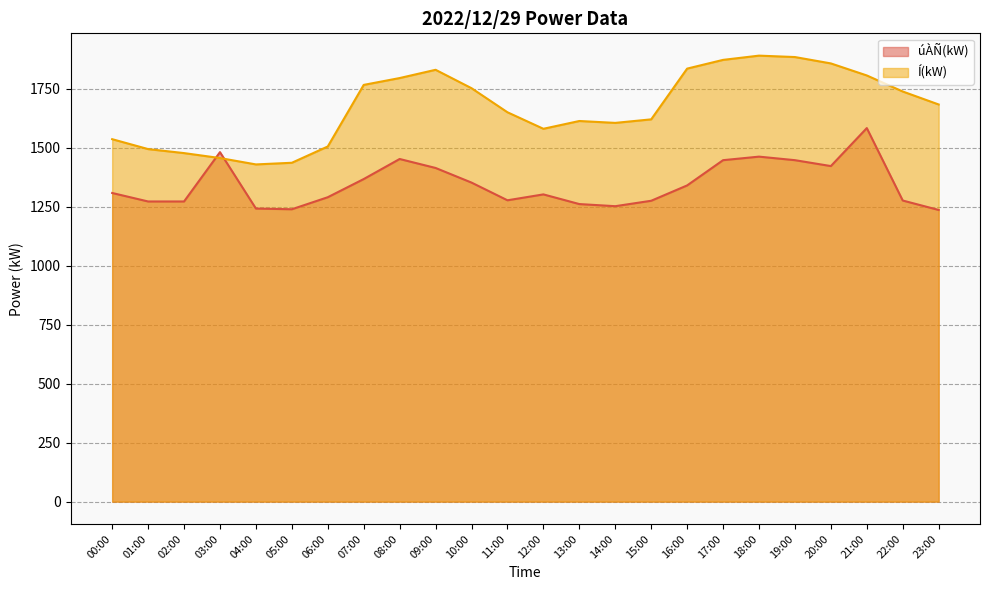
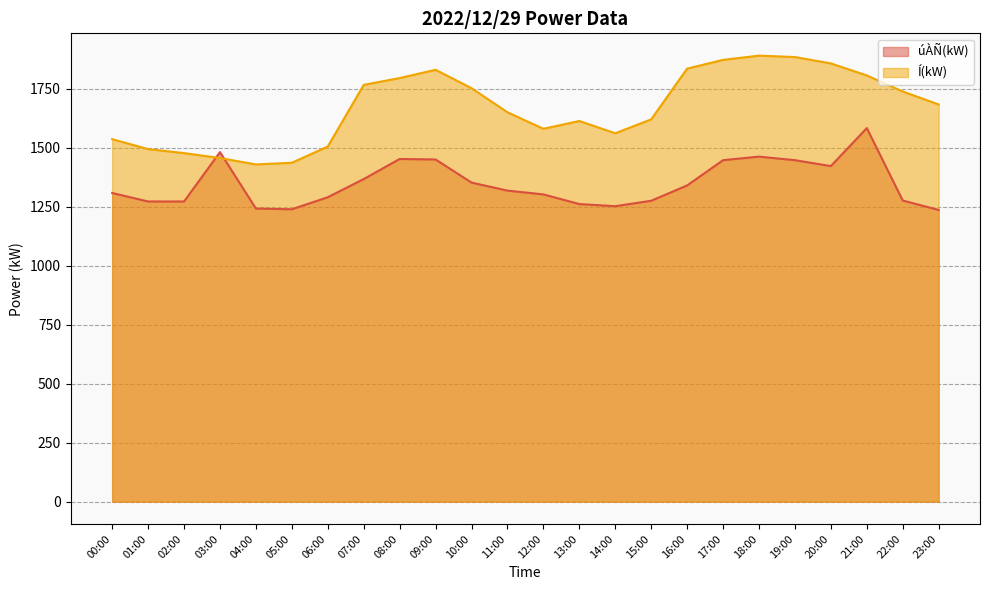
  {
    "úÀÑ(kW)": {
      "00:00": 1310,
      "01:00": 1270,
      "02:00": 1270,
      "03:00": 1480,
      "04:00": 1240,
      "05:00": 1240,
      "06:00": 1290,
      "07:00": 1370,
      "08:00": 1450,
-     "09:00": 1410,
+     "09:00": 1450,
      "10:00": 1350,
-     "11:00": 1280,
+     "11:00": 1320,
      "12:00": 1300,
      "13:00": 1260,
      "14:00": 1250,
      "15:00": 1280,
      "16:00": 1340,
      "17:00": 1450,
      "18:00": 1460,
      "19:00": 1450,
      "20:00": 1420,
      "21:00": 1580,
      "22:00": 1280,
      "23:00": 1240
    },
    "Í(kW)": {
      "00:00": 1540,
      "01:00": 1490,
      "02:00": 1480,
      "03:00": 1460,
      "04:00": 1430,
      "05:00": 1440,
      "06:00": 1510,
      "07:00": 1770,
      "08:00": 1800,
      "09:00": 1830,
      "10:00": 1750,
      "11:00": 1650,
      "12:00": 1580,
      "13:00": 1610,
-     "14:00": 1610,
+     "14:00": 1560,
      "15:00": 1620,
      "16:00": 1840,
      "17:00": 1870,
      "18:00": 1890,
      "19:00": 1880,
      "20:00": 1860,
      "21:00": 1810,
      "22:00": 1740,
      "23:00": 1680
    }
  }
